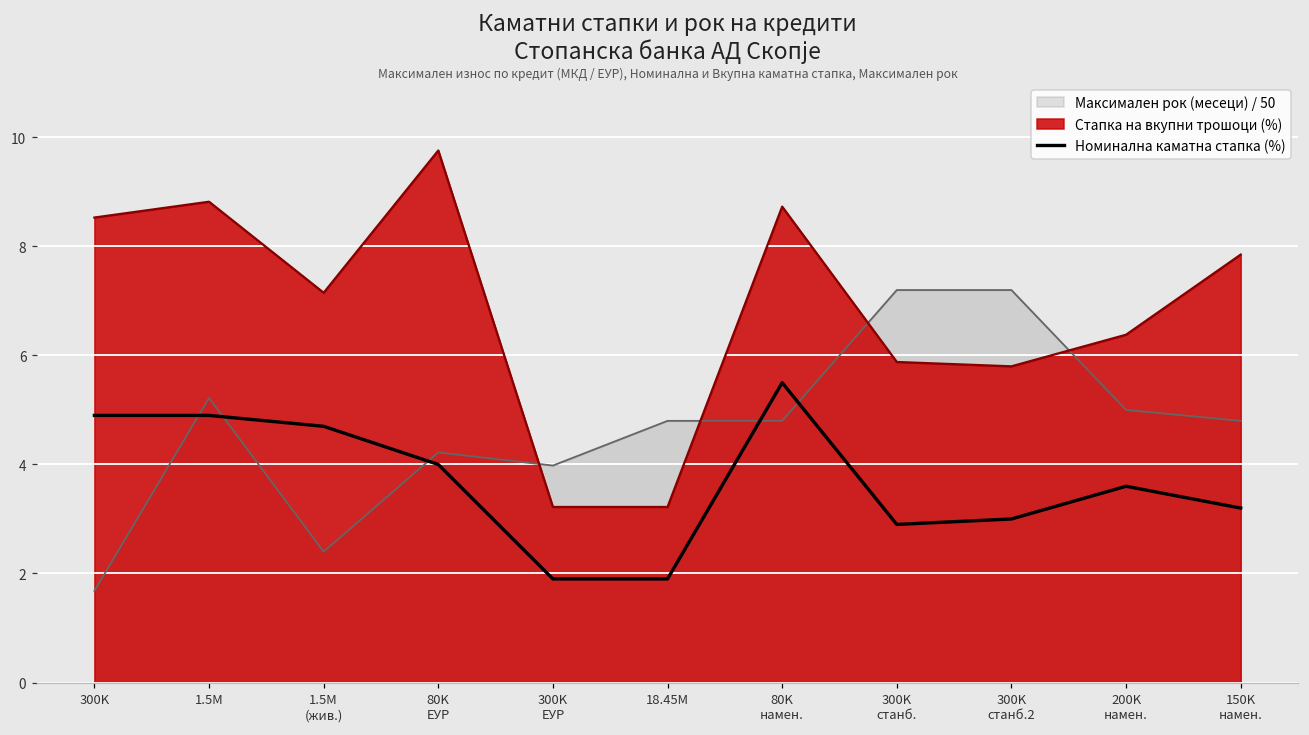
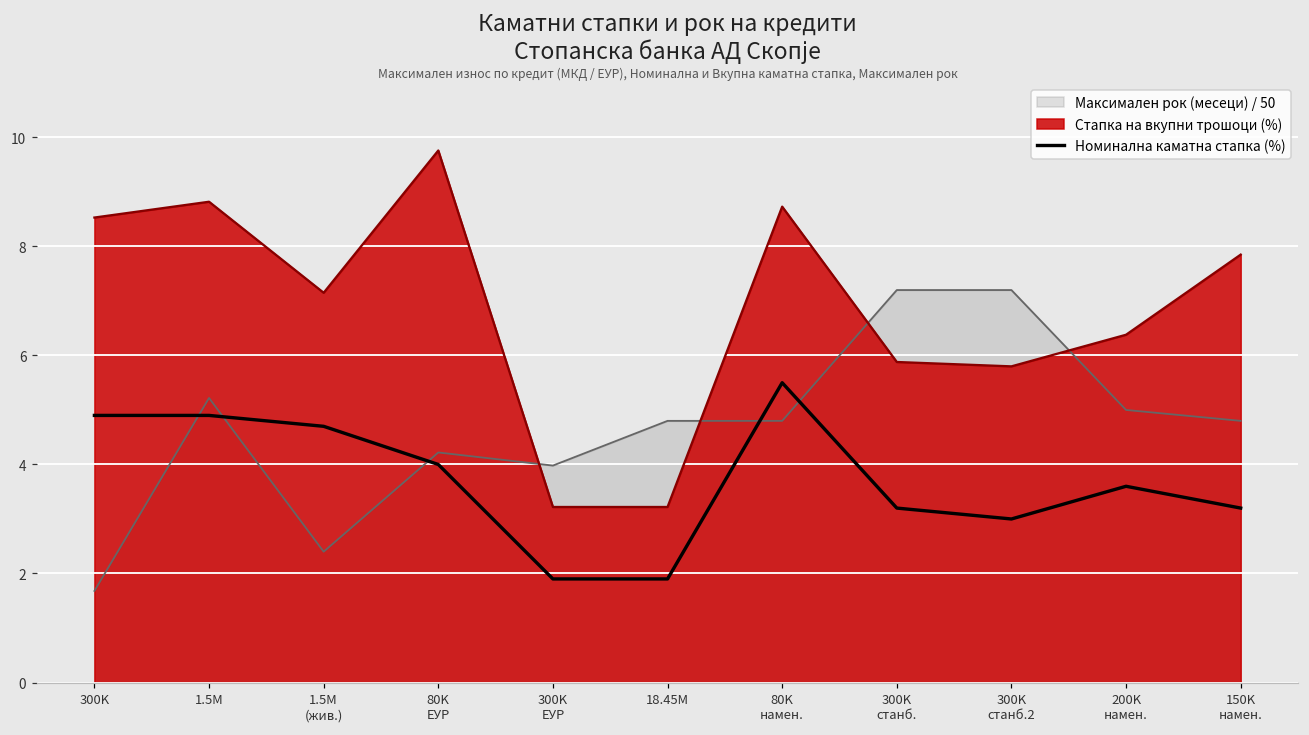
  {
    "Максимален рок (месеци) / 50": {
      "300K": 1.7,
      "1.5M": 5.2,
      "1.5M (жив.)": 2.4,
      "80K ЕУР": 4.2,
      "300K ЕУР": 4.0,
      "18.45M": 4.8,
      "80K намен.": 4.8,
      "300K станб.": 7.2,
      "300K станб.2": 7.2,
      "200K намен.": 5.0,
      "150K намен.": 4.8
    },
    "Стапка на вкупни трошоци (%)": {
      "300K": 8.5,
      "1.5M": 8.8,
      "1.5M (жив.)": 7.2,
      "80K ЕУР": 9.8,
      "300K ЕУР": 3.2,
      "18.45M": 3.2,
      "80K намен.": 8.7,
      "300K станб.": 5.9,
      "300K станб.2": 5.8,
      "200K намен.": 6.4,
      "150K намен.": 7.9
    },
    "Номинална каматна стапка (%)": {
      "300K": 4.9,
      "1.5M": 4.9,
      "1.5M (жив.)": 4.7,
      "80K ЕУР": 4.0,
      "300K ЕУР": 1.9,
      "18.45M": 1.9,
      "80K намен.": 5.5,
-     "300K станб.": 2.9,
+     "300K станб.": 3.2,
      "300K станб.2": 3.0,
      "200K намен.": 3.6,
      "150K намен.": 3.2
    }
  }
